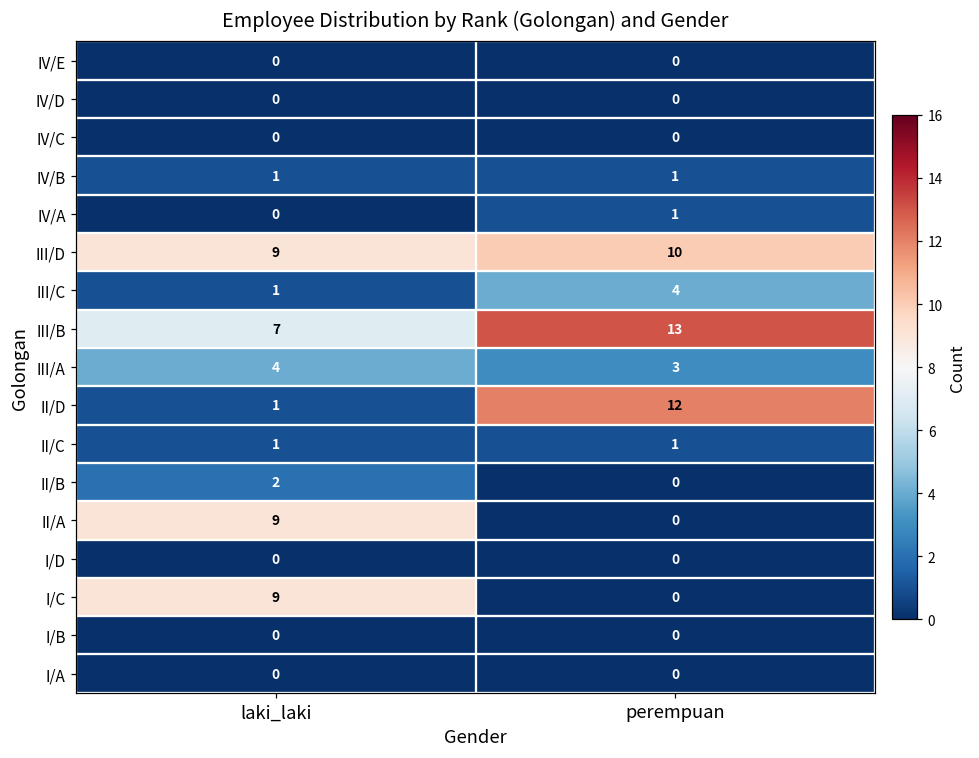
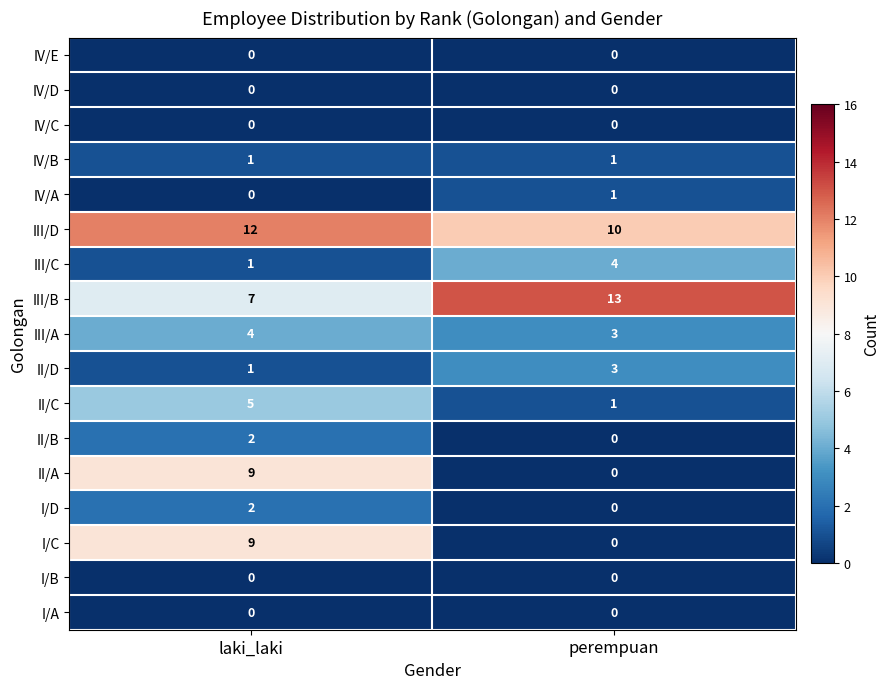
  {
    "IV/E": {
      "laki_laki": 0,
      "perempuan": 0
    },
    "IV/D": {
      "laki_laki": 0,
      "perempuan": 0
    },
    "IV/C": {
      "laki_laki": 0,
      "perempuan": 0
    },
    "IV/B": {
      "laki_laki": 1,
      "perempuan": 1
    },
    "IV/A": {
      "laki_laki": 0,
      "perempuan": 1
    },
    "III/D": {
-     "laki_laki": 9,
+     "laki_laki": 12,
      "perempuan": 10
    },
    "III/C": {
      "laki_laki": 1,
      "perempuan": 4
    },
    "III/B": {
      "laki_laki": 7,
      "perempuan": 13
    },
    "III/A": {
      "laki_laki": 4,
      "perempuan": 3
    },
    "II/D": {
      "laki_laki": 1,
-     "perempuan": 12
+     "perempuan": 3
    },
    "II/C": {
-     "laki_laki": 1,
+     "laki_laki": 5,
      "perempuan": 1
    },
    "II/B": {
      "laki_laki": 2,
      "perempuan": 0
    },
    "II/A": {
      "laki_laki": 9,
      "perempuan": 0
    },
    "I/D": {
-     "laki_laki": 0,
+     "laki_laki": 2,
      "perempuan": 0
    },
    "I/C": {
      "laki_laki": 9,
      "perempuan": 0
    },
    "I/B": {
      "laki_laki": 0,
      "perempuan": 0
    },
    "I/A": {
      "laki_laki": 0,
      "perempuan": 0
    }
  }
